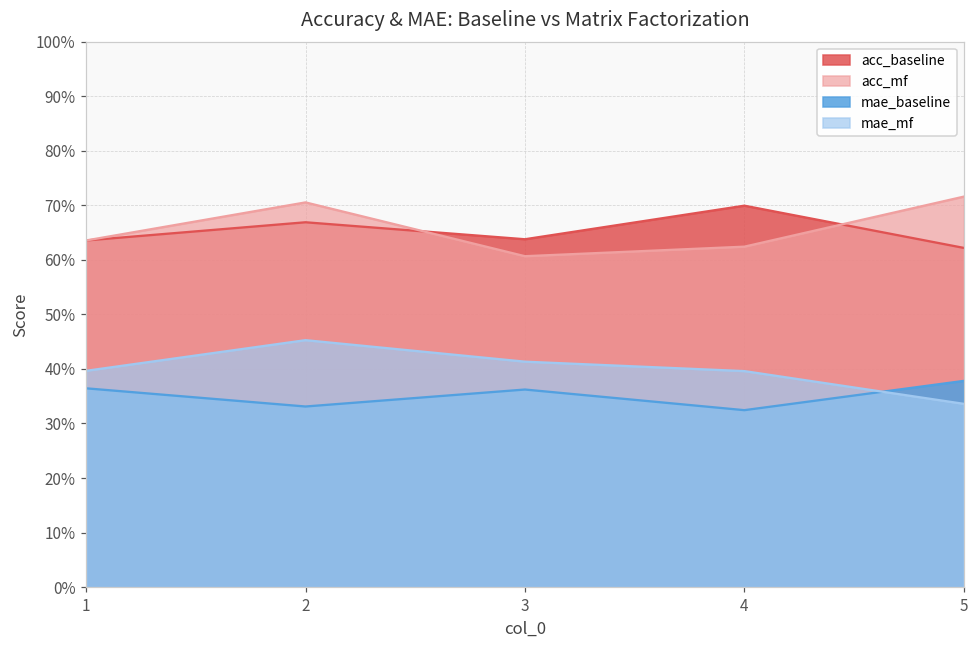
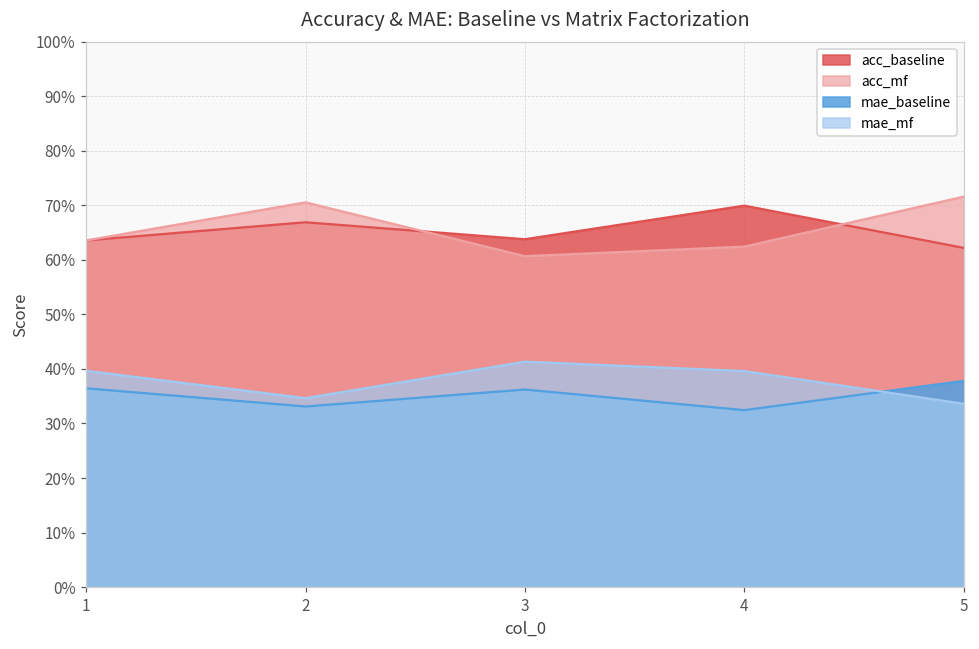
  {
    "acc_baseline": {
      "2": "67%",
      "3": "64%",
      "4": "70%",
      "5": "62%"
    },
    "acc_mf": {
      "2": "71%",
      "3": "61%",
      "4": "62%",
      "5": "72%"
    },
    "mae_baseline": {
      "1": "36%",
      "2": "33%",
      "3": "36%",
      "4": "32%",
      "5": "38%"
    },
    "mae_mf": {
      "1": "40%",
-     "2": "45%",
+     "2": "35%",
      "3": "41%",
      "4": "40%",
      "5": "34%"
    }
  }
